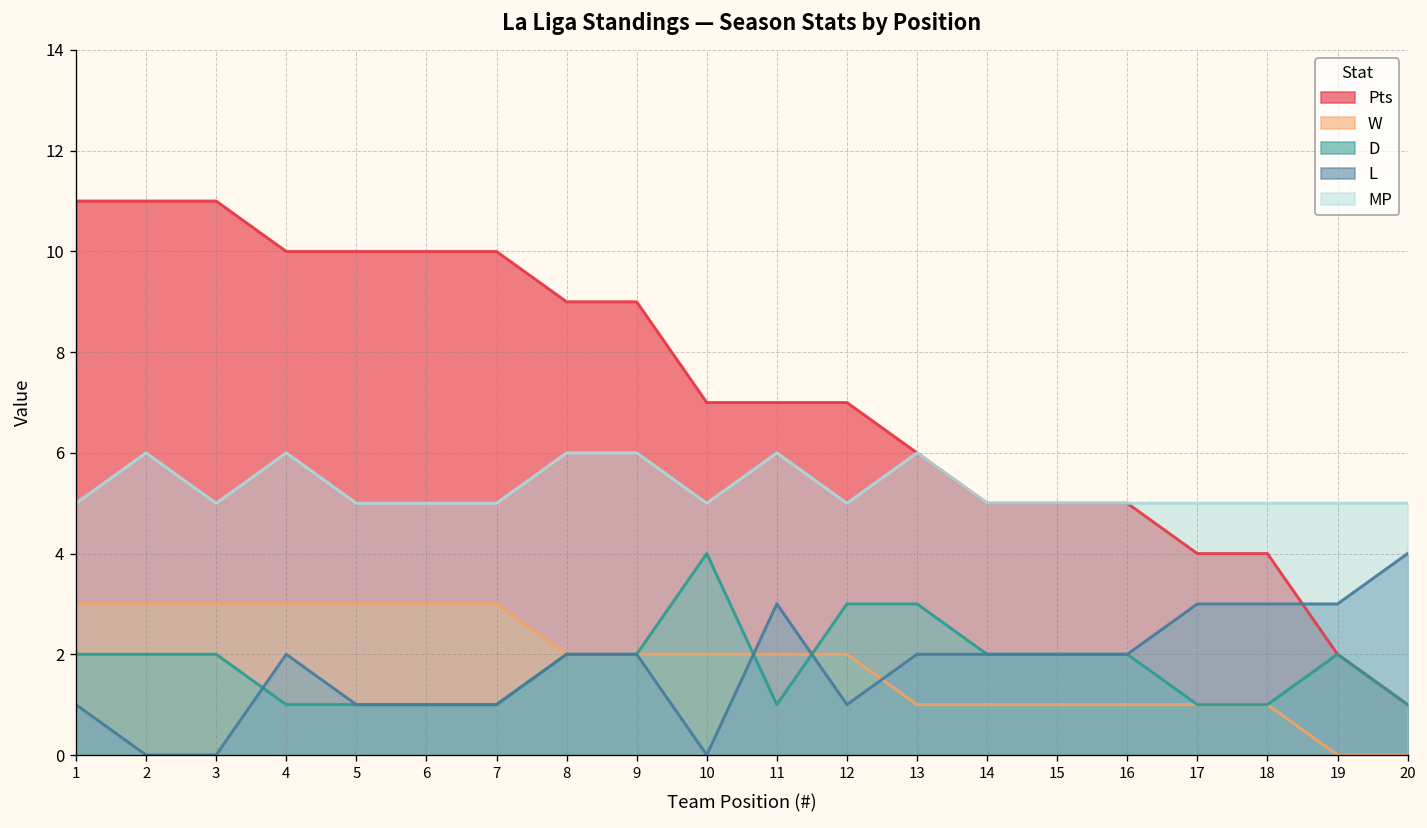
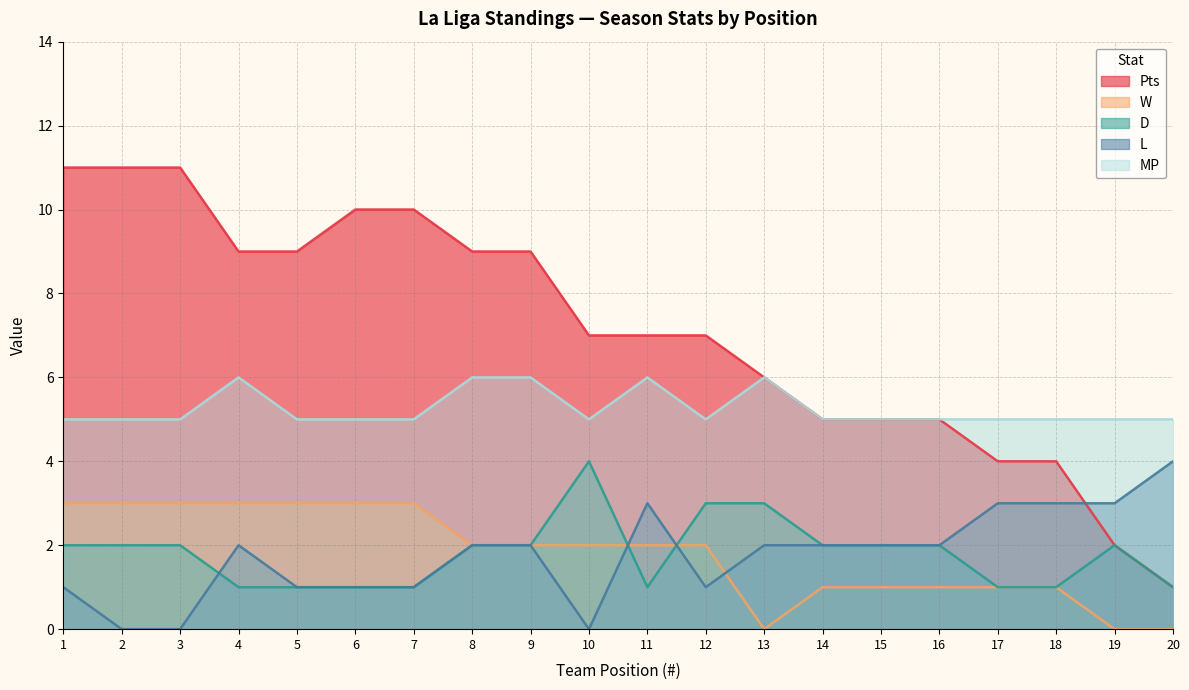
  {
    "Pts": {
      "1": 11,
      "2": 11,
      "3": 11,
-     "4": 10,
-     "5": 10,
+     "4": 9,
+     "5": 9,
      "6": 10,
      "7": 10,
      "8": 9,
      "9": 9,
      "10": 7,
      "11": 7,
      "12": 7,
      "17": 4,
      "18": 4
    },
    "W": {
      "1": 3,
      "2": 3,
      "3": 3,
      "4": 3,
      "5": 3,
      "6": 3,
      "7": 3,
      "10": 2,
      "11": 2,
      "12": 2,
-     "13": 1,
+     "13": 0,
      "14": 1,
      "15": 1,
      "16": 1,
      "19": 0,
      "20": 0
    },
    "MP": {
      "1": 5,
-     "2": 6,
+     "2": 5,
      "3": 5,
      "4": 6,
      "5": 5,
      "6": 5,
      "7": 5,
      "8": 6,
      "9": 6,
      "10": 5,
      "11": 6,
      "12": 5,
      "17": 5,
      "18": 5,
      "19": 5,
      "20": 5
    }
  }
